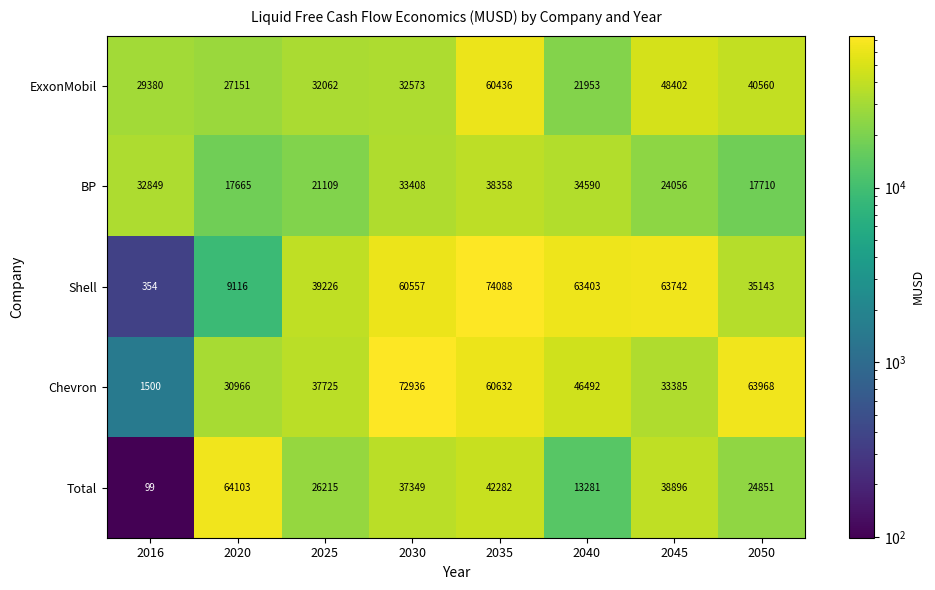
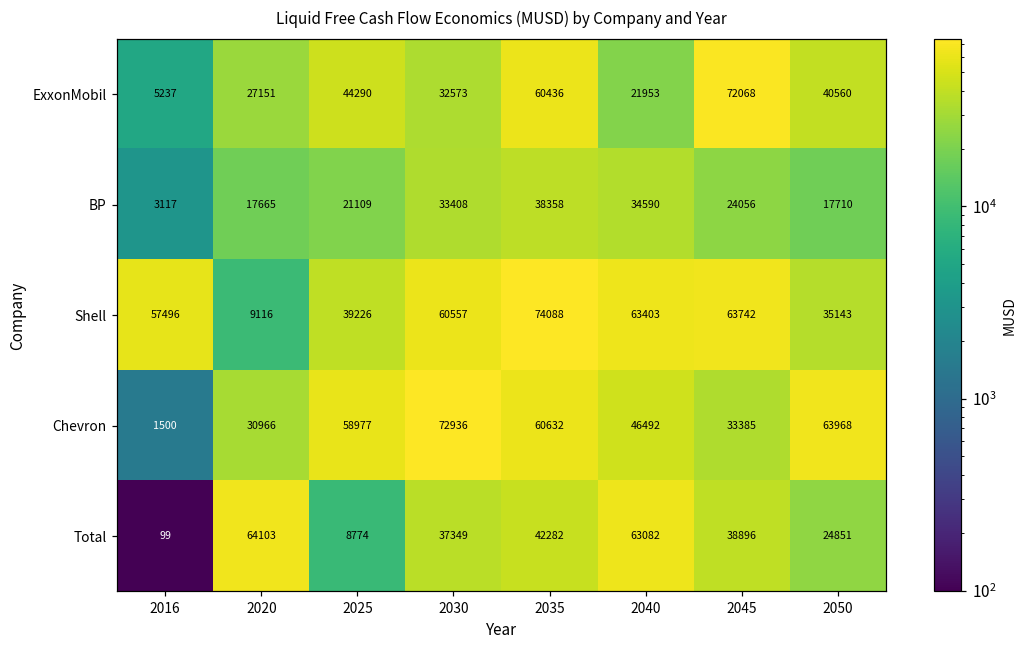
  {
    "ExxonMobil": {
-     "2016": 29380,
+     "2016": 5237,
      "2020": 27151,
-     "2025": 32062,
+     "2025": 44290,
      "2030": 32573,
      "2035": 60436,
      "2040": 21953,
-     "2045": 48402,
+     "2045": 72068,
      "2050": 40560
    },
    "BP": {
-     "2016": 32849,
+     "2016": 3117,
      "2020": 17665,
      "2025": 21109,
      "2030": 33408,
      "2035": 38358,
      "2040": 34590,
      "2045": 24056,
      "2050": 17710
    },
    "Shell": {
-     "2016": 354,
+     "2016": 57496,
      "2020": 9116,
      "2025": 39226,
      "2030": 60557,
      "2035": 74088,
      "2040": 63403,
      "2045": 63742,
      "2050": 35143
    },
    "Chevron": {
      "2016": 1500,
      "2020": 30966,
-     "2025": 37725,
+     "2025": 58977,
      "2030": 72936,
      "2035": 60632,
      "2040": 46492,
      "2045": 33385,
      "2050": 63968
    },
    "Total": {
      "2016": 99,
      "2020": 64103,
-     "2025": 26215,
+     "2025": 8774,
      "2030": 37349,
      "2035": 42282,
-     "2040": 13281,
+     "2040": 63082,
      "2045": 38896,
      "2050": 24851
    }
  }
